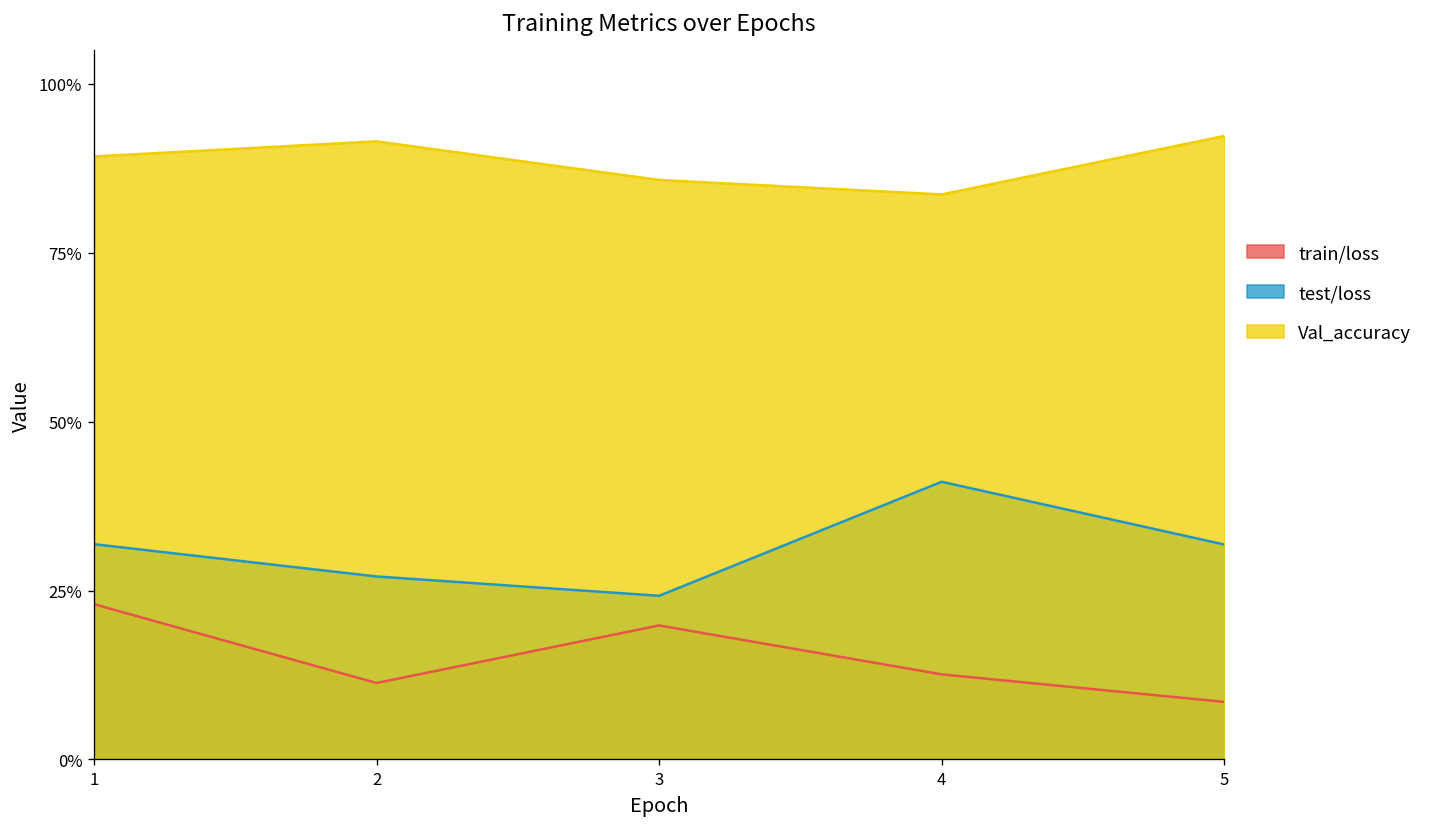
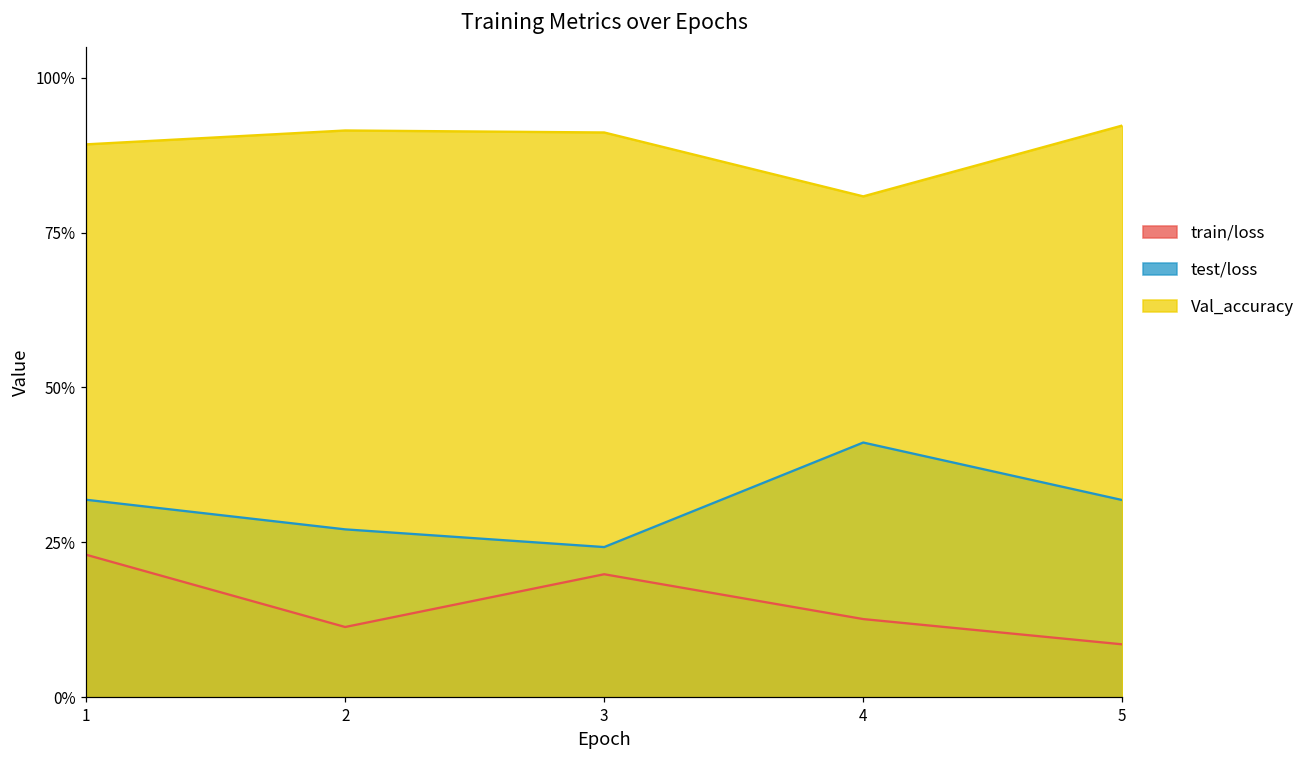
  {
    "train/loss": {
      "1": "23%",
      "2": "11%",
      "3": "20%",
      "4": "13%",
      "5": "9%"
    },
    "test/loss": {
      "1": "32%",
      "2": "27%",
      "3": "24%",
      "4": "41%",
      "5": "32%"
    },
    "Val_accuracy": {
      "1": "89%",
      "2": "92%",
-     "3": "86%",
-     "4": "84%",
+     "3": "91%",
+     "4": "81%",
      "5": "92%"
    }
  }
